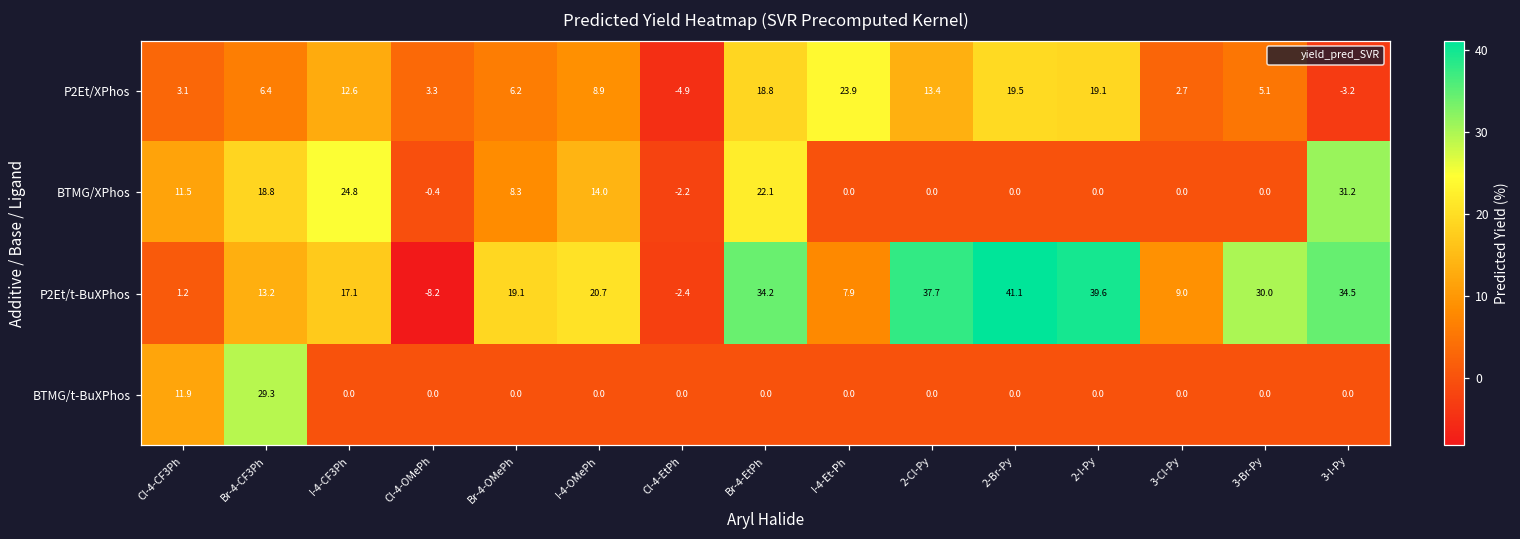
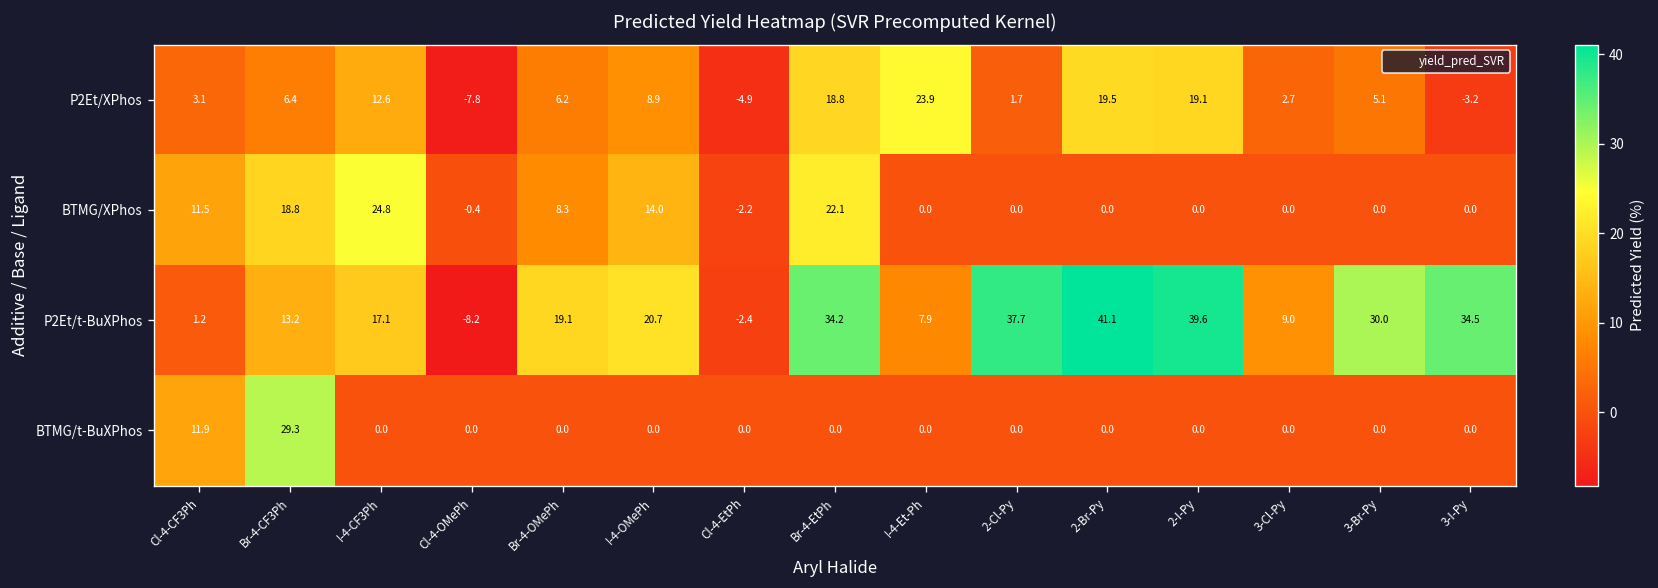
  {
    "P2Et/XPhos": {
      "Cl-4-CF3Ph": 3.1,
      "Br-4-CF3Ph": 6.4,
      "I-4-CF3Ph": 12.6,
-     "Cl-4-OMePh": 3.3,
+     "Cl-4-OMePh": -7.8,
      "Br-4-OMePh": 6.2,
      "I-4-OMePh": 8.9,
      "Cl-4-EtPh": -4.9,
      "Br-4-EtPh": 18.8,
      "I-4-Et-Ph": 23.9,
-     "2-Cl-Py": 13.4,
+     "2-Cl-Py": 1.7,
      "2-Br-Py": 19.5,
      "2-I-Py": 19.1,
      "3-Cl-Py": 2.7,
      "3-Br-Py": 5.1,
      "3-I-Py": -3.2
    },
    "BTMG/XPhos": {
      "Cl-4-CF3Ph": 11.5,
      "Br-4-CF3Ph": 18.8,
      "I-4-CF3Ph": 24.8,
      "Cl-4-OMePh": -0.4,
      "Br-4-OMePh": 8.3,
      "I-4-OMePh": 14.0,
      "Cl-4-EtPh": -2.2,
      "Br-4-EtPh": 22.1,
      "I-4-Et-Ph": 0.0,
      "2-Cl-Py": 0.0,
      "2-Br-Py": 0.0,
      "2-I-Py": 0.0,
      "3-Cl-Py": 0.0,
      "3-Br-Py": 0.0,
-     "3-I-Py": 31.2
+     "3-I-Py": 0.0
    },
    "P2Et/t-BuXPhos": {
      "Cl-4-CF3Ph": 1.2,
      "Br-4-CF3Ph": 13.2,
      "I-4-CF3Ph": 17.1,
      "Cl-4-OMePh": -8.2,
      "Br-4-OMePh": 19.1,
      "I-4-OMePh": 20.7,
      "Cl-4-EtPh": -2.4,
      "Br-4-EtPh": 34.2,
      "I-4-Et-Ph": 7.9,
      "2-Cl-Py": 37.7,
      "2-Br-Py": 41.1,
      "2-I-Py": 39.6,
      "3-Cl-Py": 9.0,
      "3-Br-Py": 30.0,
      "3-I-Py": 34.5
    },
    "BTMG/t-BuXPhos": {
      "Cl-4-CF3Ph": 11.9,
      "Br-4-CF3Ph": 29.3,
      "I-4-CF3Ph": 0.0,
      "Cl-4-OMePh": 0.0,
      "Br-4-OMePh": 0.0,
      "I-4-OMePh": 0.0,
      "Cl-4-EtPh": 0.0,
      "Br-4-EtPh": 0.0,
      "I-4-Et-Ph": 0.0,
      "2-Cl-Py": 0.0,
      "2-Br-Py": 0.0,
      "2-I-Py": 0.0,
      "3-Cl-Py": 0.0,
      "3-Br-Py": 0.0,
      "3-I-Py": 0.0
    }
  }
